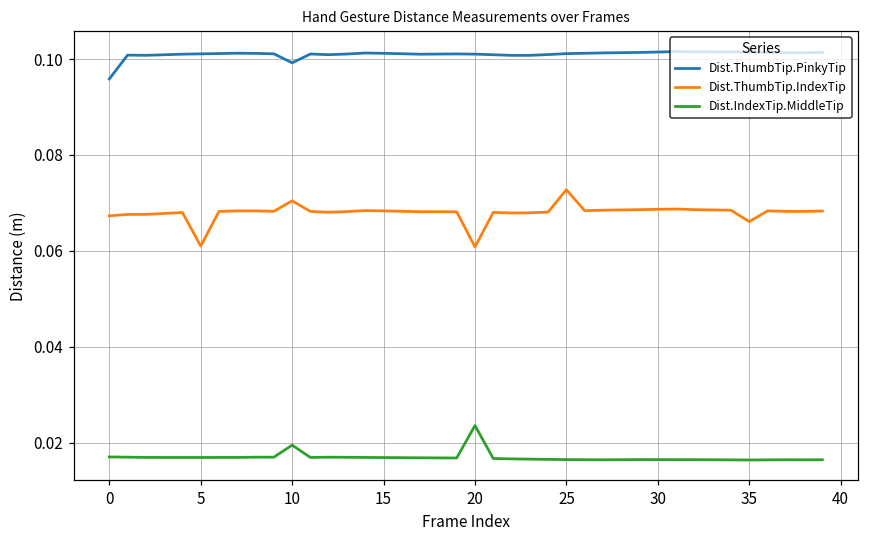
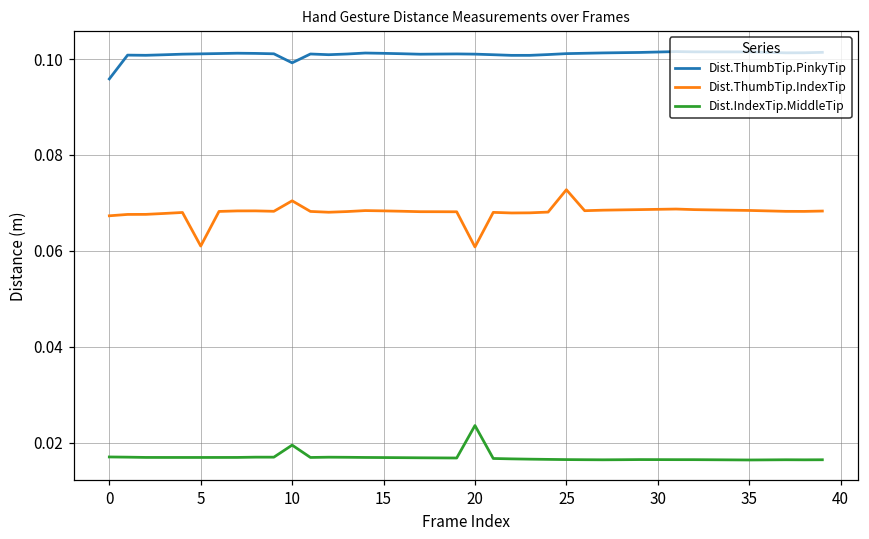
  {
    "Dist.ThumbTip.PinkyTip": {
      "0": 0.096,
      "5": 0.101,
      "10": 0.099,
      "15": 0.101,
      "20": 0.101,
      "25": 0.101,
      "30": 0.101
    },
    "Dist.ThumbTip.IndexTip": {
      "0": 0.067,
      "5": 0.061,
      "10": 0.070,
      "15": 0.068,
      "20": 0.061,
      "25": 0.073,
      "30": 0.069,
-     "35": 0.066
+     "35": 0.068
    },
    "Dist.IndexTip.MiddleTip": {
      "0": 0.017,
      "5": 0.017,
      "10": 0.020,
      "15": 0.017,
      "20": 0.024,
      "25": 0.016,
      "30": 0.016,
      "35": 0.016
    }
  }
